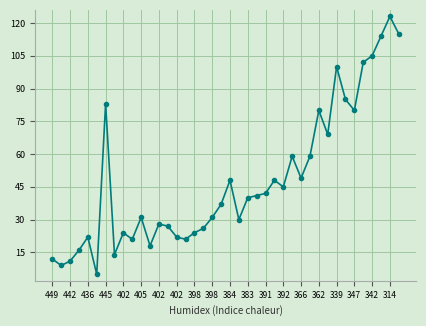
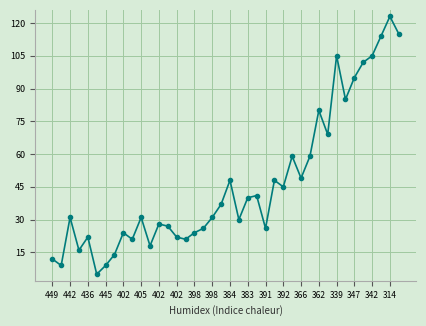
  {
    "449": 12,
-   "442": 11,
+   "442": 31,
    "436": 22,
-   "445": 83,
+   "445": 9,
    "405": 31,
    "384": 48,
    "383": 40,
-   "391": 42,
+   "391": 26,
    "392": 45,
    "366": 49,
    "362": 80,
-   "339": 100,
-   "347": 80,
+   "339": 105,
+   "347": 95,
    "342": 105,
    "314": 123
  }
